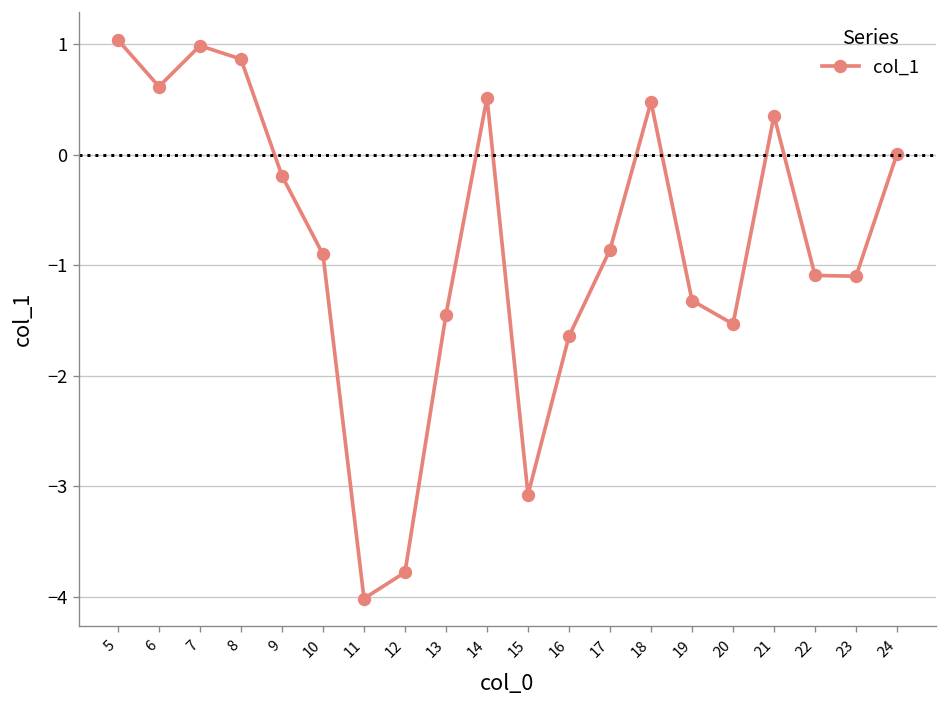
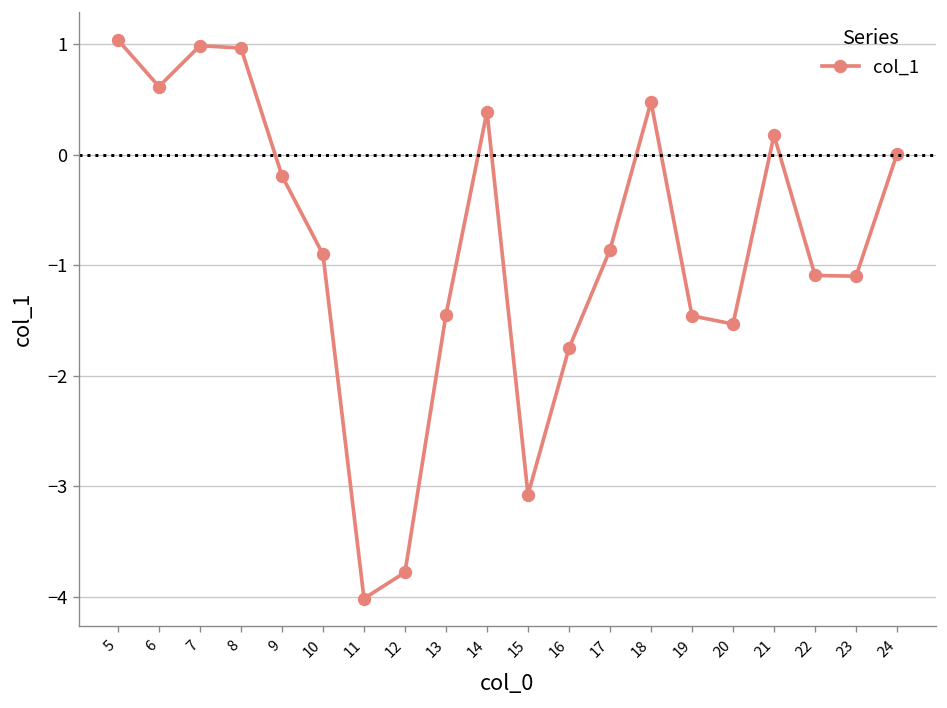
  {
    "5": 1.0,
    "6": 0.6,
    "7": 1.0,
-   "8": 0.9,
+   "8": 1.0,
    "9": -0.2,
    "10": -0.9,
    "11": -4.0,
    "12": -3.8,
    "13": -1.4,
-   "14": 0.5,
+   "14": 0.4,
    "15": -3.1,
-   "16": -1.6,
+   "16": -1.7,
    "17": -0.9,
    "18": 0.5,
-   "19": -1.3,
+   "19": -1.5,
    "20": -1.5,
-   "21": 0.4,
+   "21": 0.2,
    "22": -1.1,
    "23": -1.1,
    "24": 0.0
  }
